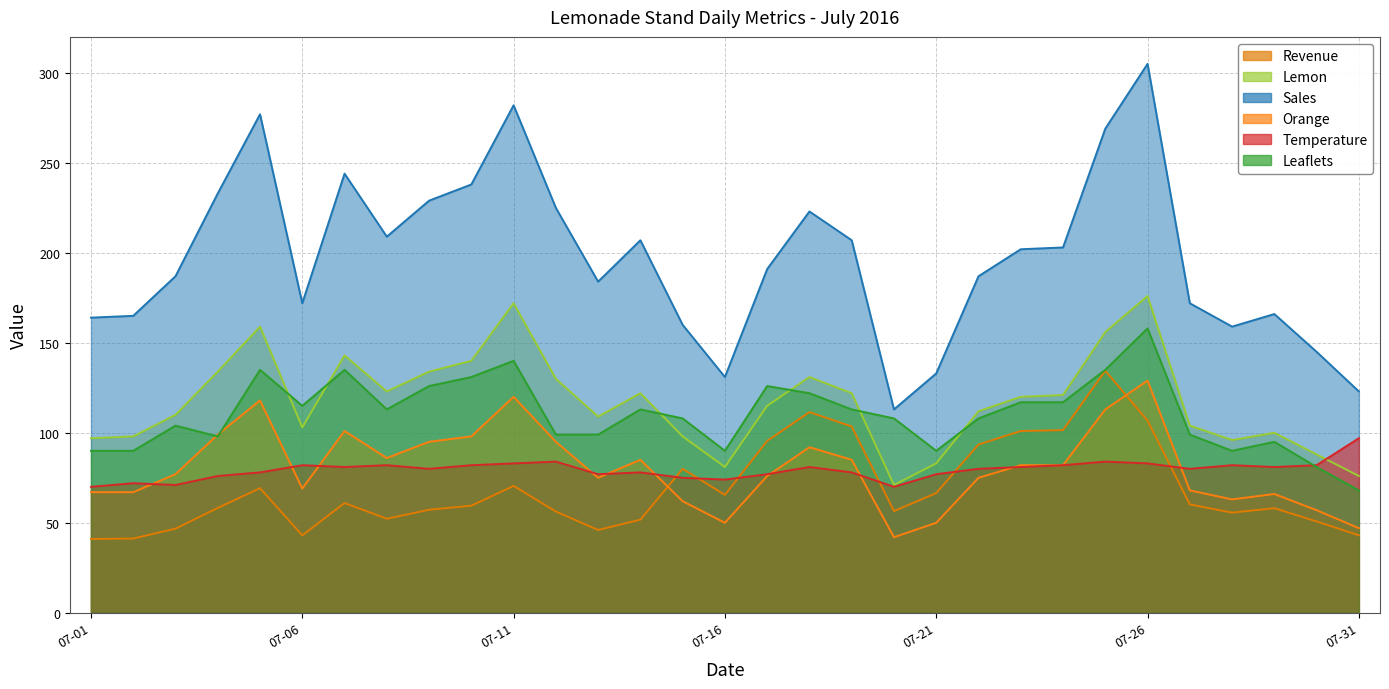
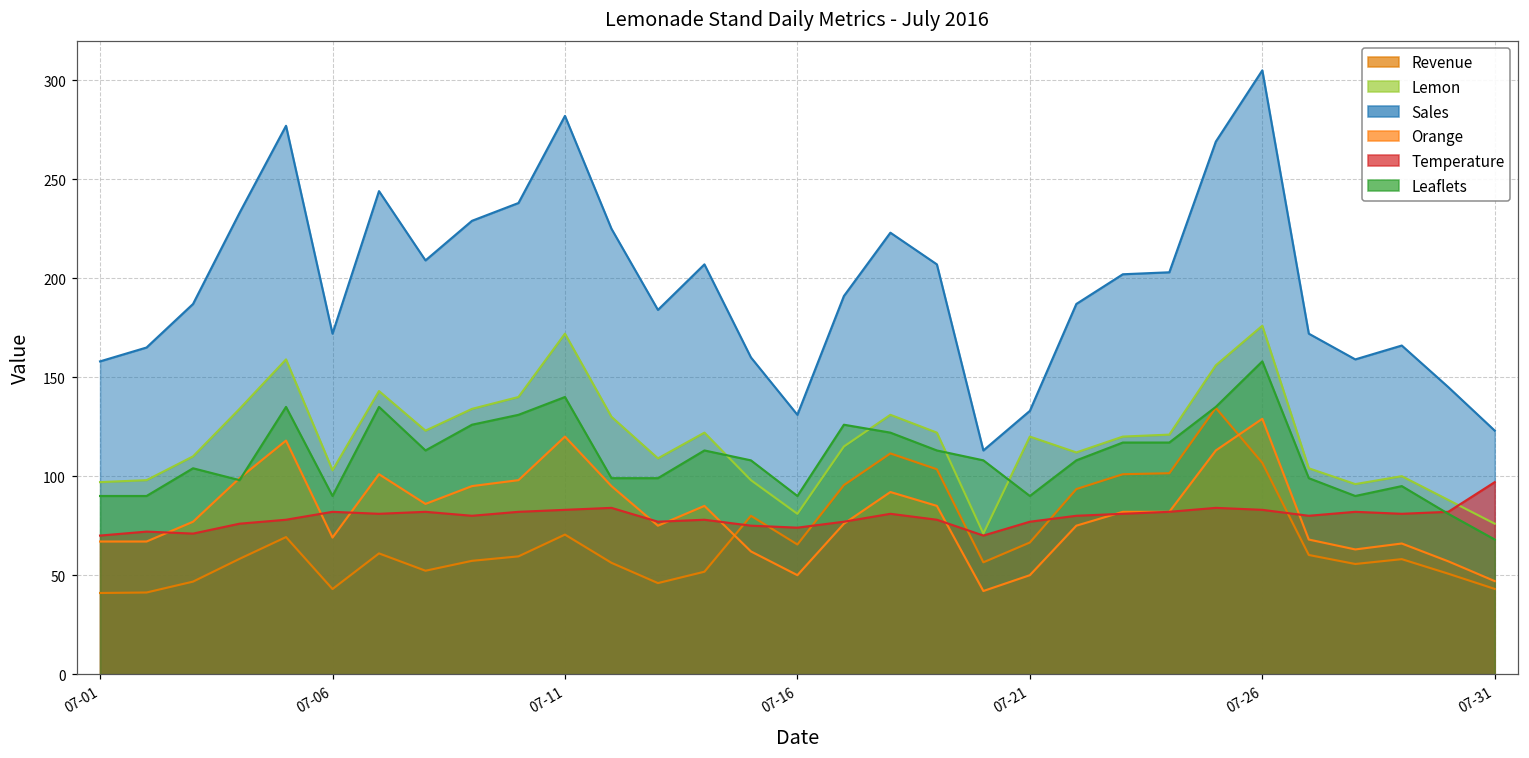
  {
    "Lemon": {
      "07-01": 97,
      "07-06": 103,
      "07-11": 172,
      "07-16": 81,
-     "07-21": 83,
+     "07-21": 120,
      "07-26": 176,
      "07-31": 76
    },
    "Sales": {
-     "07-01": 164,
+     "07-01": 158,
      "07-06": 172,
      "07-11": 282,
      "07-16": 131,
      "07-21": 133,
      "07-26": 305,
      "07-31": 123
    },
    "Temperature": {
      "07-01": 70,
      "07-06": 82,
      "07-11": 83,
      "07-16": 74,
      "07-21": 77,
      "07-26": 83,
      "07-31": 97
    },
    "Leaflets": {
      "07-01": 90,
-     "07-06": 115,
+     "07-06": 90,
      "07-11": 140,
      "07-16": 90,
      "07-21": 90,
      "07-26": 158,
      "07-31": 68
    }
  }
